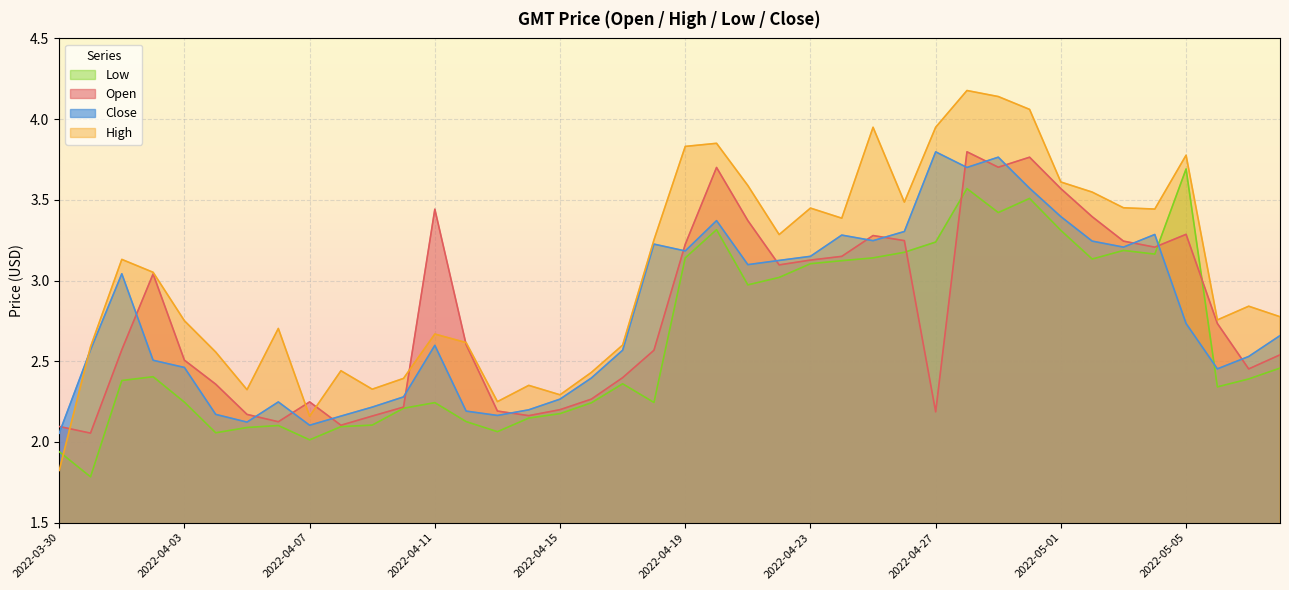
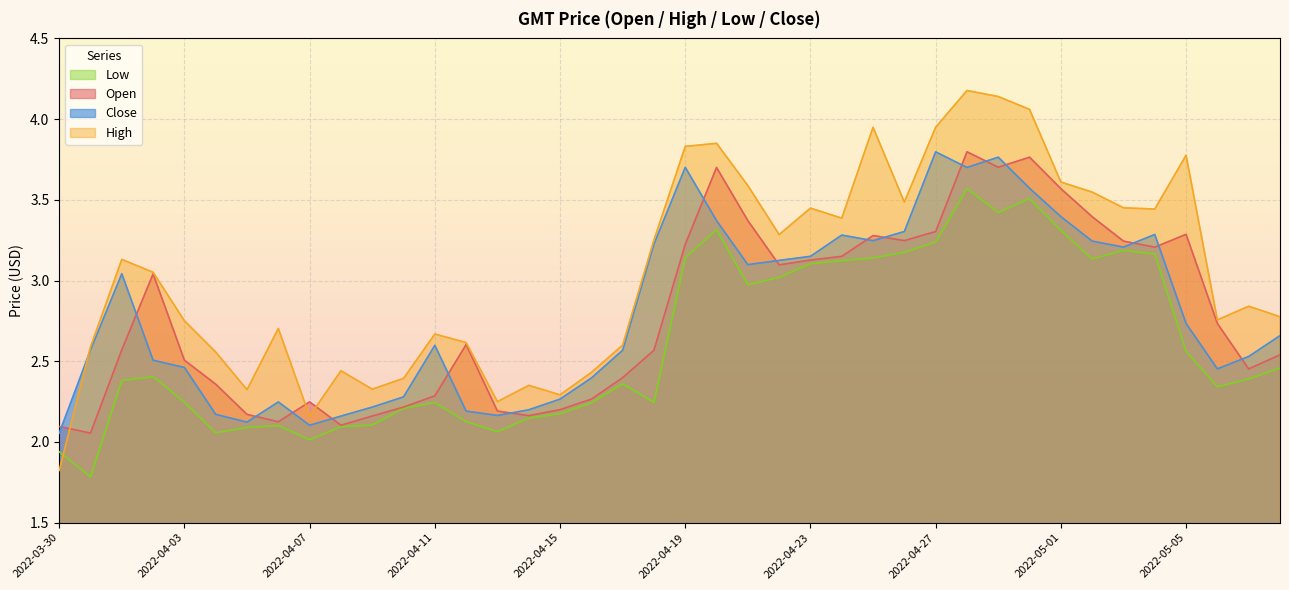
  {
    "Low": {
      "2022-03-30": 1.94,
      "2022-04-03": 2.25,
      "2022-04-07": 2.01,
      "2022-04-11": 2.24,
      "2022-04-15": 2.18,
      "2022-04-19": 3.14,
      "2022-04-23": 3.10,
      "2022-04-27": 3.24,
      "2022-05-01": 3.31,
-     "2022-05-05": 3.69
+     "2022-05-05": 2.56
    },
    "Open": {
      "2022-03-30": 2.10,
      "2022-04-03": 2.51,
      "2022-04-07": 2.25,
-     "2022-04-11": 3.44,
+     "2022-04-11": 2.29,
      "2022-04-15": 2.20,
      "2022-04-19": 3.22,
      "2022-04-23": 3.13,
-     "2022-04-27": 2.19,
+     "2022-04-27": 3.30,
      "2022-05-01": 3.57,
      "2022-05-05": 3.29
    },
    "Close": {
      "2022-03-30": 2.05,
      "2022-04-03": 2.46,
      "2022-04-07": 2.10,
      "2022-04-11": 2.60,
      "2022-04-15": 2.27,
-     "2022-04-19": 3.18,
+     "2022-04-19": 3.70,
      "2022-04-23": 3.15,
      "2022-04-27": 3.80,
      "2022-05-01": 3.40,
      "2022-05-05": 2.73
    },
    "High": {
      "2022-03-30": 1.82,
      "2022-04-03": 2.75,
      "2022-04-07": 2.16,
      "2022-04-11": 2.67,
      "2022-04-15": 2.29,
      "2022-04-19": 3.83,
      "2022-04-23": 3.45,
      "2022-04-27": 3.95,
      "2022-05-01": 3.61,
      "2022-05-05": 3.78
    }
  }
